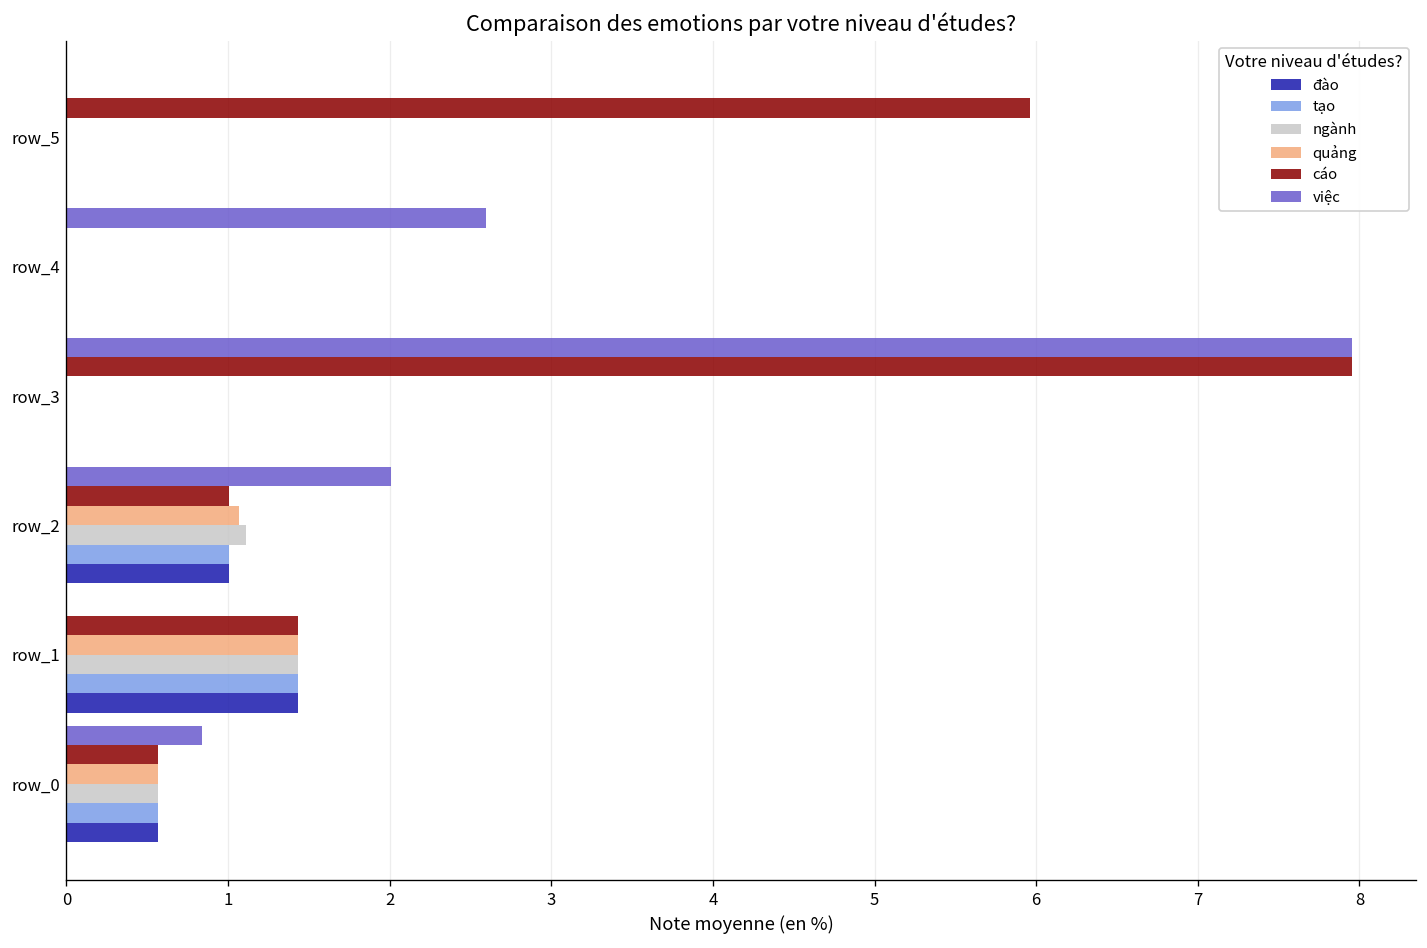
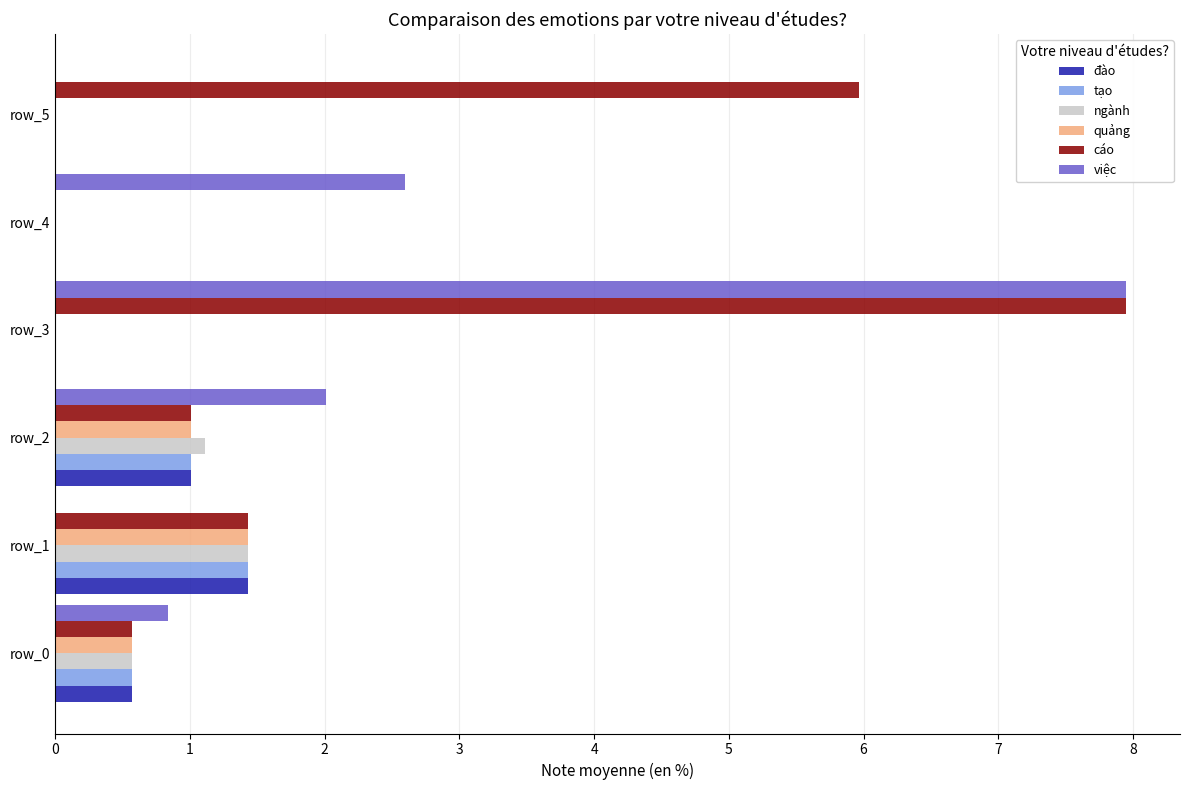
  {
    "đào": {
      "row_5": 0.00,
      "row_4": 0.00,
      "row_3": 0.00,
      "row_2": 1.00,
      "row_1": 1.43,
      "row_0": 0.57
    },
    "tạo": {
      "row_5": 0.00,
      "row_4": 0.00,
      "row_3": 0.00,
      "row_2": 1.00,
      "row_1": 1.43,
      "row_0": 0.57
    },
    "ngành": {
      "row_5": 0.00,
      "row_4": 0.00,
      "row_3": 0.00,
      "row_2": 1.11,
      "row_1": 1.43,
      "row_0": 0.57
    },
    "quảng": {
      "row_5": 0.00,
      "row_4": 0.00,
      "row_3": 0.00,
-     "row_2": 1.07,
+     "row_2": 1.00,
      "row_1": 1.43,
      "row_0": 0.57
    },
    "cáo": {
      "row_5": 5.96,
      "row_4": 0.00,
      "row_3": 7.95,
      "row_2": 1.00,
      "row_1": 1.43,
      "row_0": 0.57
    },
    "việc": {
      "row_5": 0.00,
      "row_4": 2.60,
      "row_3": 7.95,
      "row_2": 2.01,
      "row_1": 0.00,
      "row_0": 0.84
    }
  }
